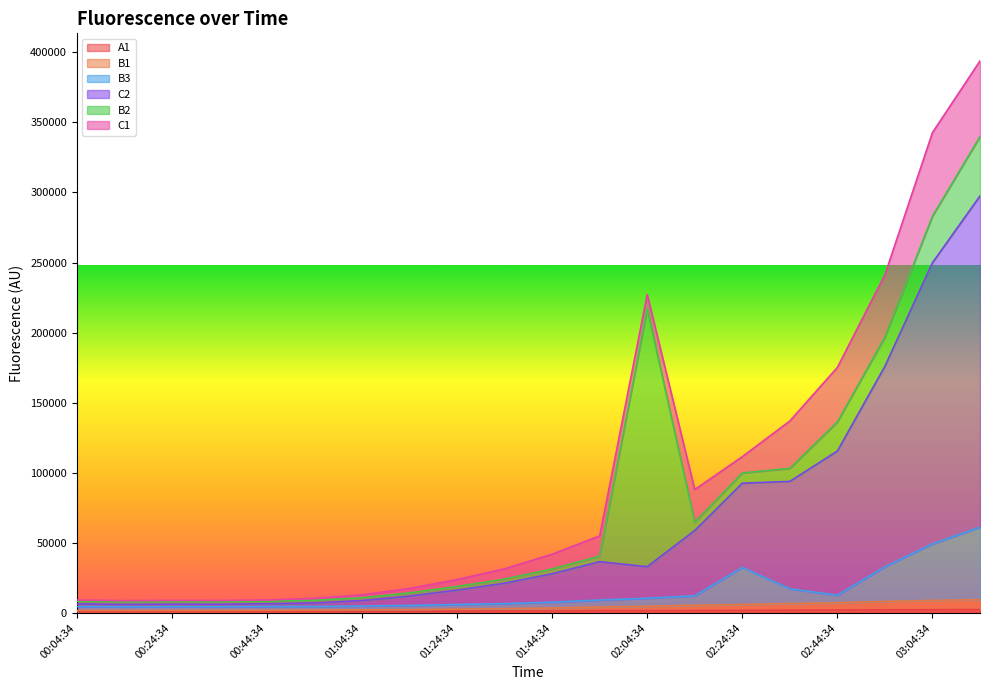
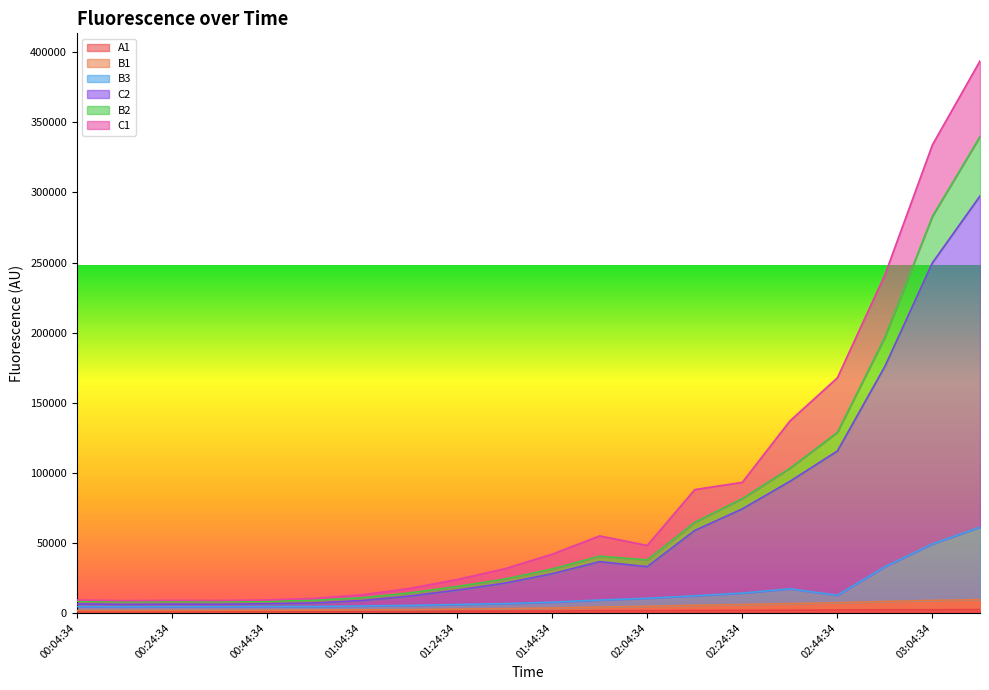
  {
    "B3": {
      "00:04:34": 3000,
      "00:24:34": 3000,
      "00:44:34": 3000,
      "01:04:34": 3000,
      "01:24:34": 3000,
      "01:44:34": 4000,
      "02:04:34": 6000,
-     "02:24:34": 26000,
+     "02:24:34": 8000,
      "02:44:34": 5000,
      "03:04:34": 40000
    },
    "C2": {
      "00:04:34": 2000,
      "01:04:34": 4000,
      "01:24:34": 10000,
      "01:44:34": 20000,
      "02:04:34": 23000,
      "02:24:34": 60000,
      "02:44:34": 103000,
      "03:04:34": 201000
    },
    "B2": {
      "01:04:34": 2000,
      "01:24:34": 3000,
      "01:44:34": 3000,
-     "02:04:34": 184000,
+     "02:04:34": 5000,
      "02:24:34": 7000,
-     "02:44:34": 21000,
+     "02:44:34": 13000,
      "03:04:34": 33000
    },
    "C1": {
      "01:04:34": 2000,
      "01:24:34": 5000,
      "01:44:34": 11000,
      "02:04:34": 10000,
      "02:24:34": 12000,
      "02:44:34": 39000,
-     "03:04:34": 60000
+     "03:04:34": 51000
    }
  }
